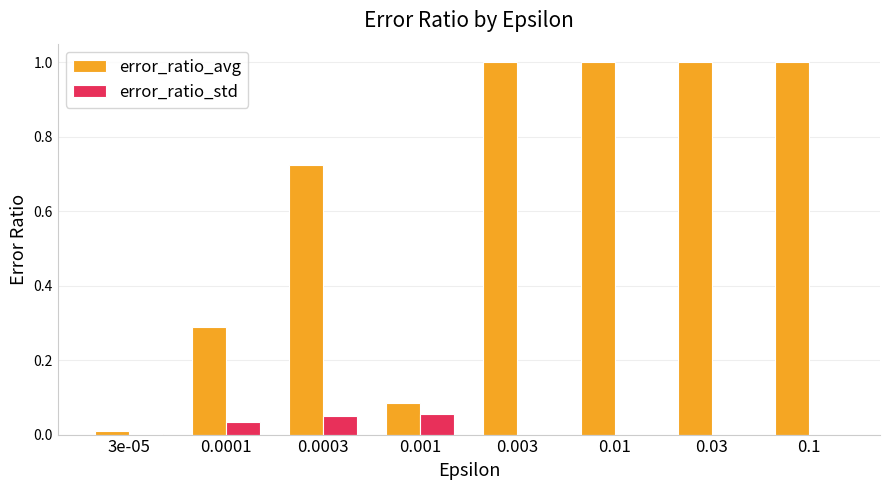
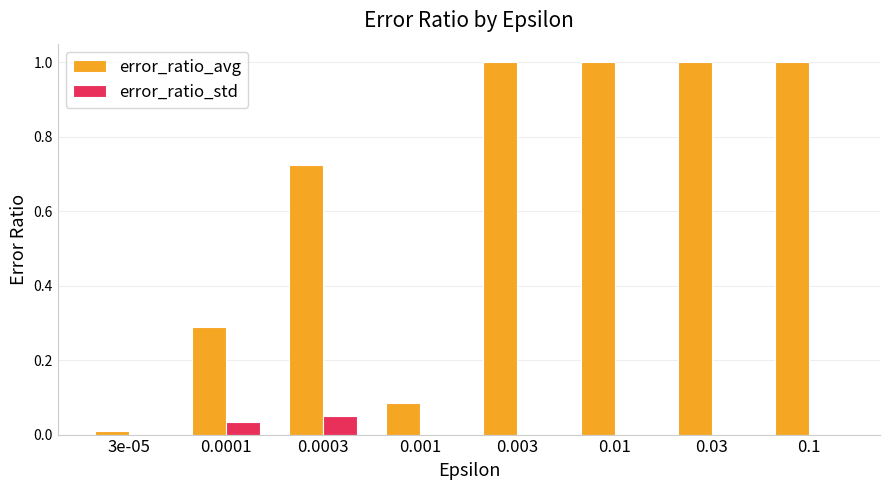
  {
    "error_ratio_avg": {
      "3e-05": 0.01,
      "0.0001": 0.29,
      "0.0003": 0.72,
      "0.001": 0.08,
      "0.003": 1.00,
      "0.01": 1.00,
      "0.03": 1.00,
      "0.1": 1.00
    },
    "error_ratio_std": {
      "0.0001": 0.03,
      "0.0003": 0.05,
-     "0.001": 0.05
+     "0.001": 0.00
    }
  }
